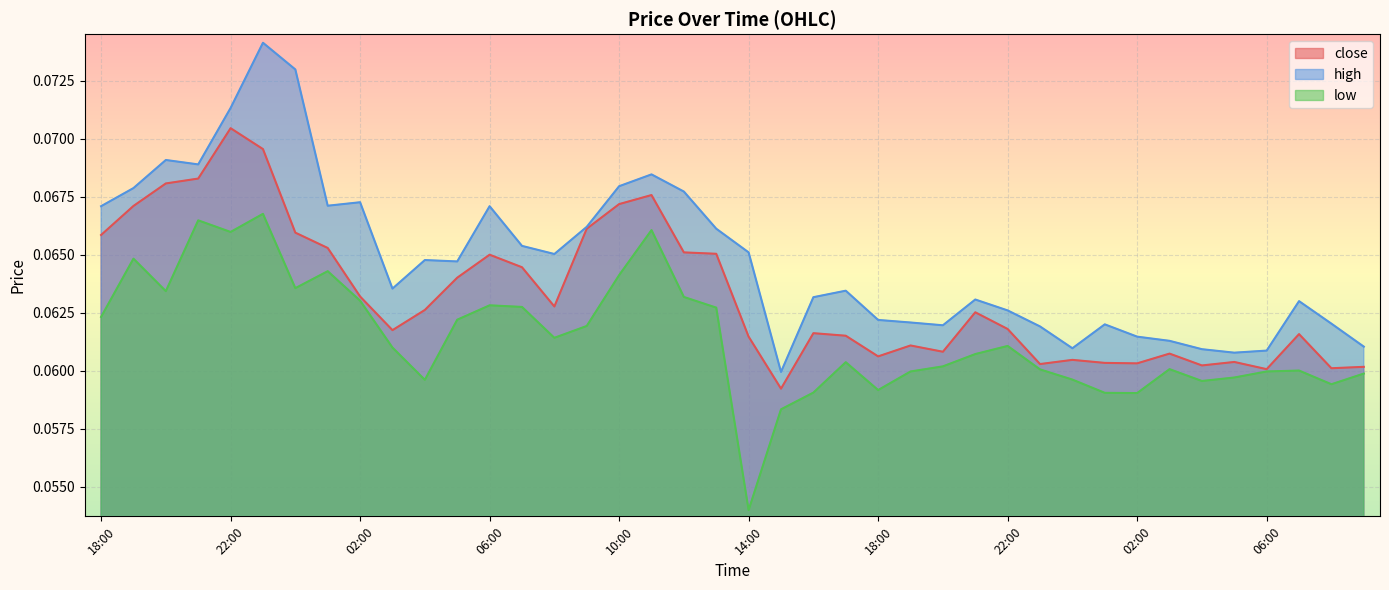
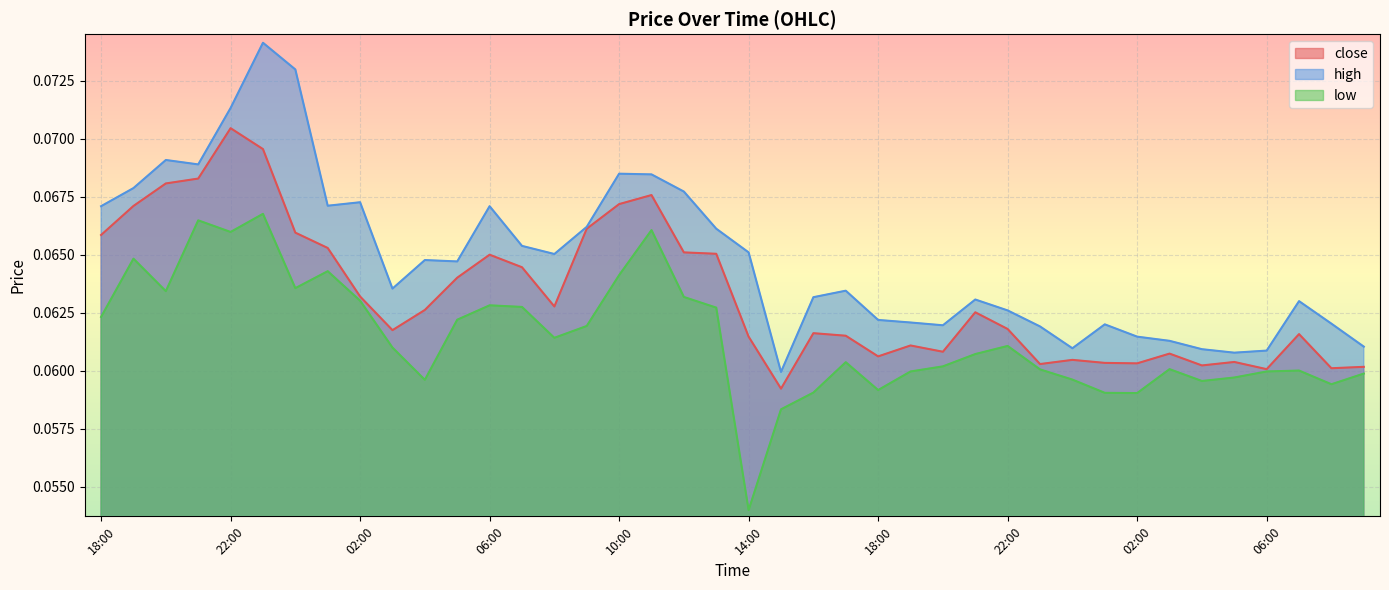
  {
    "close": {
      "10:00": 0.0672,
      "14:00": 0.0615
    },
    "high": {
-     "10:00": 0.0680,
+     "10:00": 0.0685,
      "14:00": 0.0651
    },
    "low": {
      "10:00": 0.0641,
      "14:00": 0.0540
    }
  }
